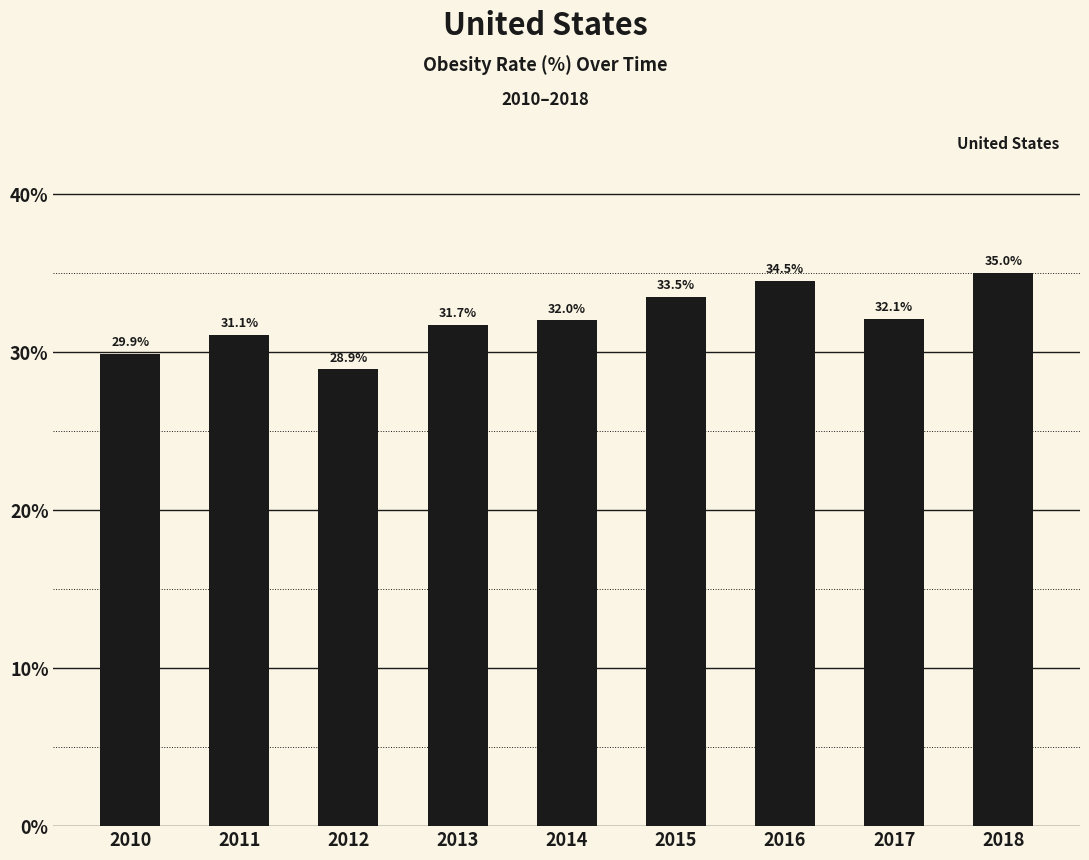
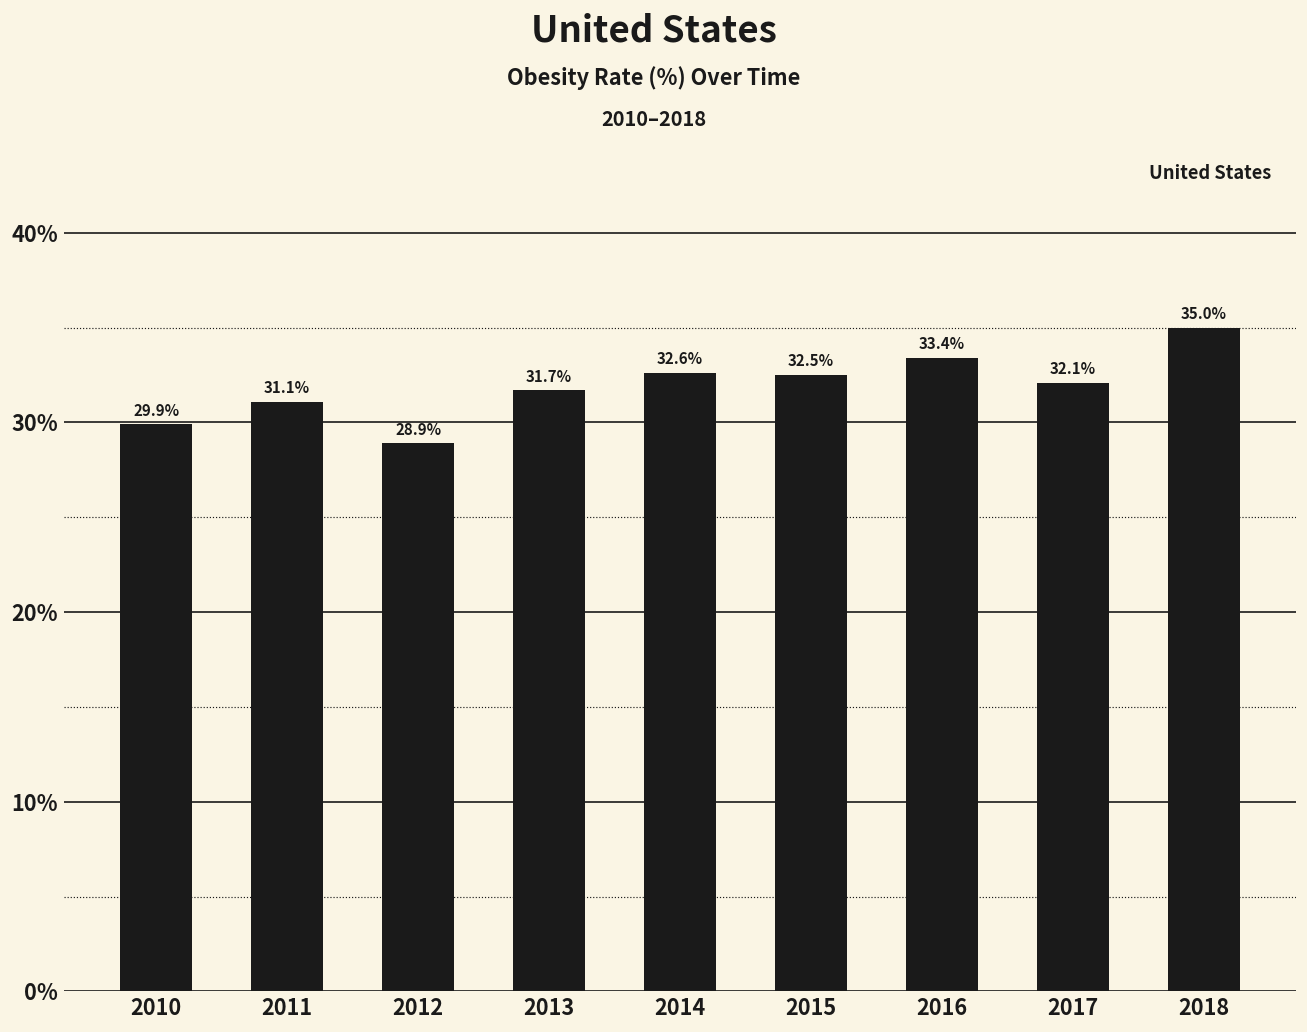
  {
    "2010": "29.9%",
    "2011": "31.1%",
    "2012": "28.9%",
    "2013": "31.7%",
-   "2014": "32.0%",
-   "2015": "33.5%",
-   "2016": "34.5%",
+   "2014": "32.6%",
+   "2015": "32.5%",
+   "2016": "33.4%",
    "2017": "32.1%",
    "2018": "35.0%"
  }
